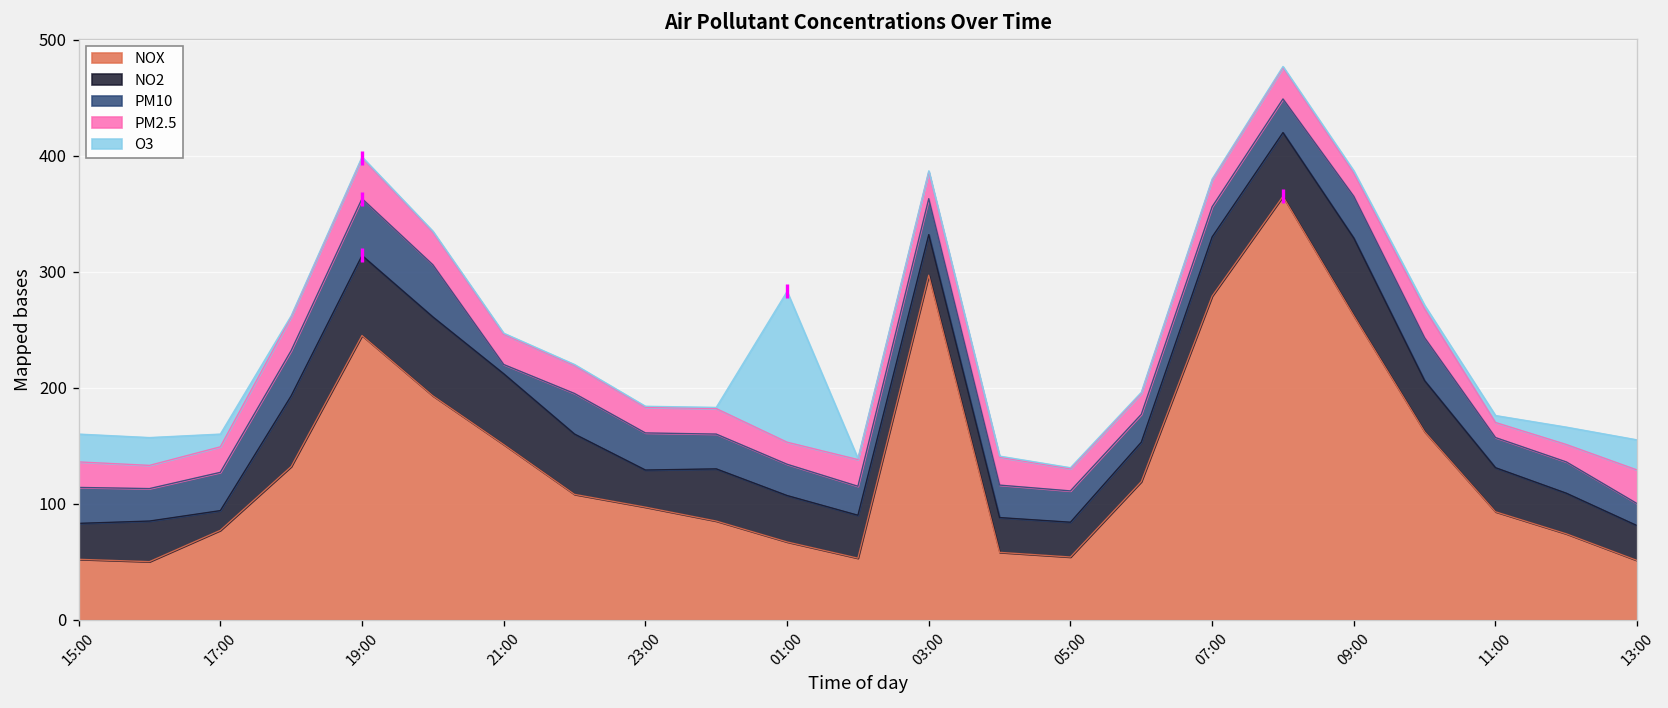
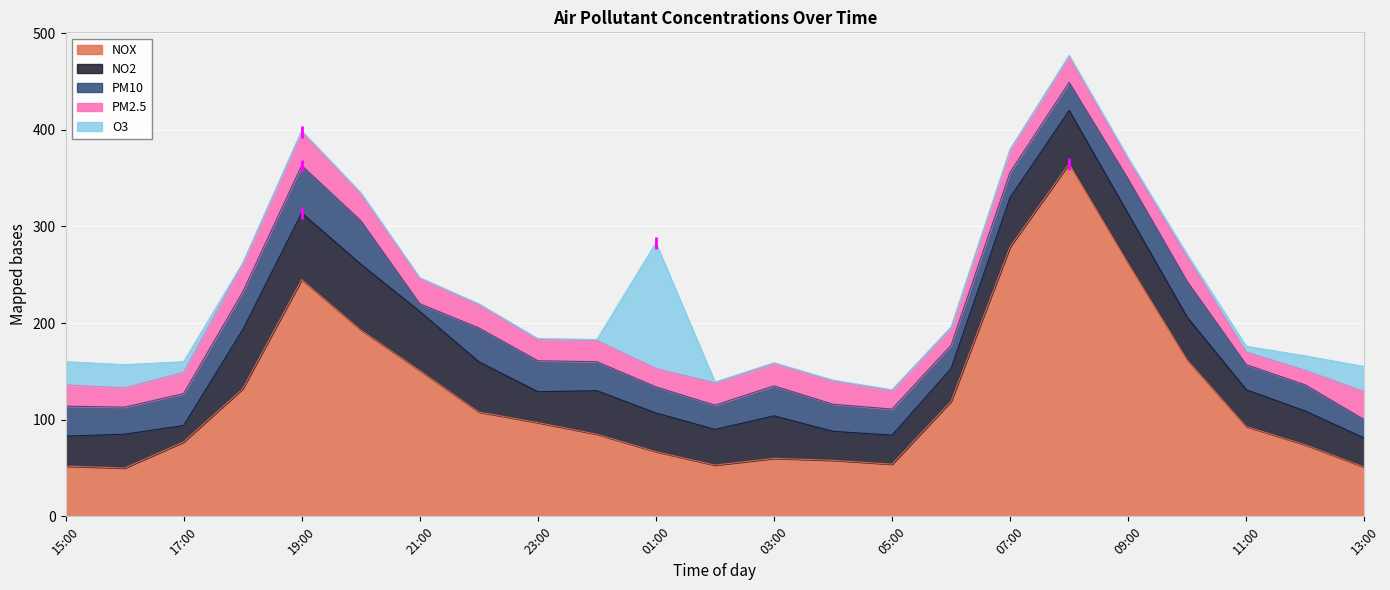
  {
    "NOX": {
      "15:00": 50,
      "17:00": 80,
      "19:00": 250,
      "21:00": 150,
      "23:00": 100,
      "01:00": 70,
-     "03:00": 300,
+     "03:00": 60,
      "05:00": 50,
      "07:00": 280,
      "09:00": 260,
      "11:00": 90,
      "13:00": 50
    },
    "NO2": {
      "15:00": 30,
      "17:00": 20,
      "21:00": 60,
      "23:00": 30,
      "01:00": 40,
-     "03:00": 35,
+     "03:00": 44,
      "05:00": 30,
      "07:00": 50,
-     "09:00": 70,
+     "09:00": 50,
      "11:00": 40,
      "13:00": 30
    },
    "PM10": {
      "15:00": 30,
      "17:00": 30,
      "21:00": 10,
      "23:00": 30,
      "01:00": 30,
      "03:00": 30,
      "05:00": 30,
      "07:00": 30,
      "09:00": 40,
      "11:00": 30,
      "13:00": 20
    },
    "PM2.5": {
      "15:00": 20,
      "17:00": 20,
      "01:00": 20,
      "11:00": 10,
      "13:00": 30
    },
    "O3": {
      "15:00": 20,
      "17:00": 10,
      "11:00": 10,
      "13:00": 30
    }
  }
